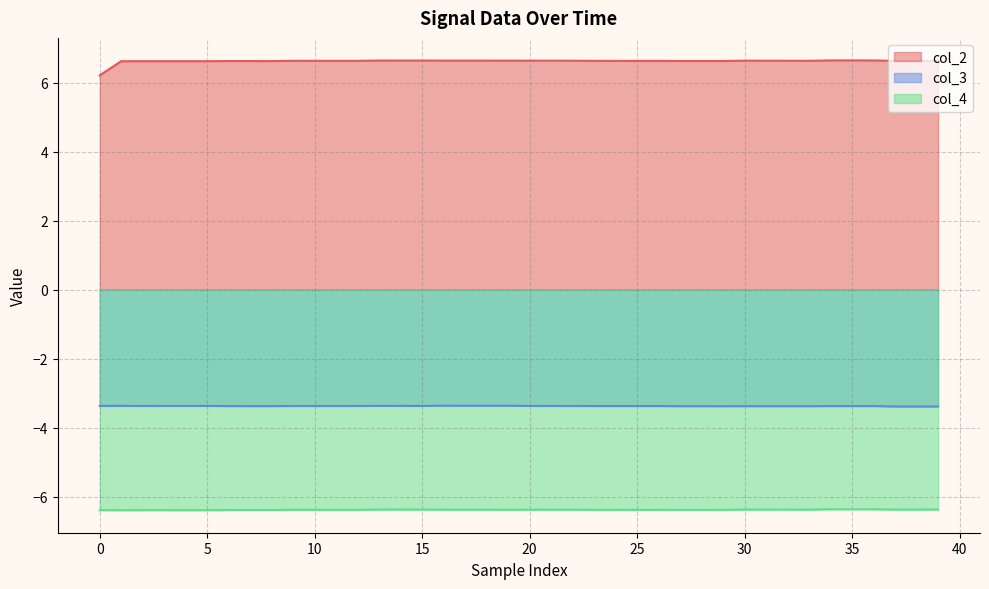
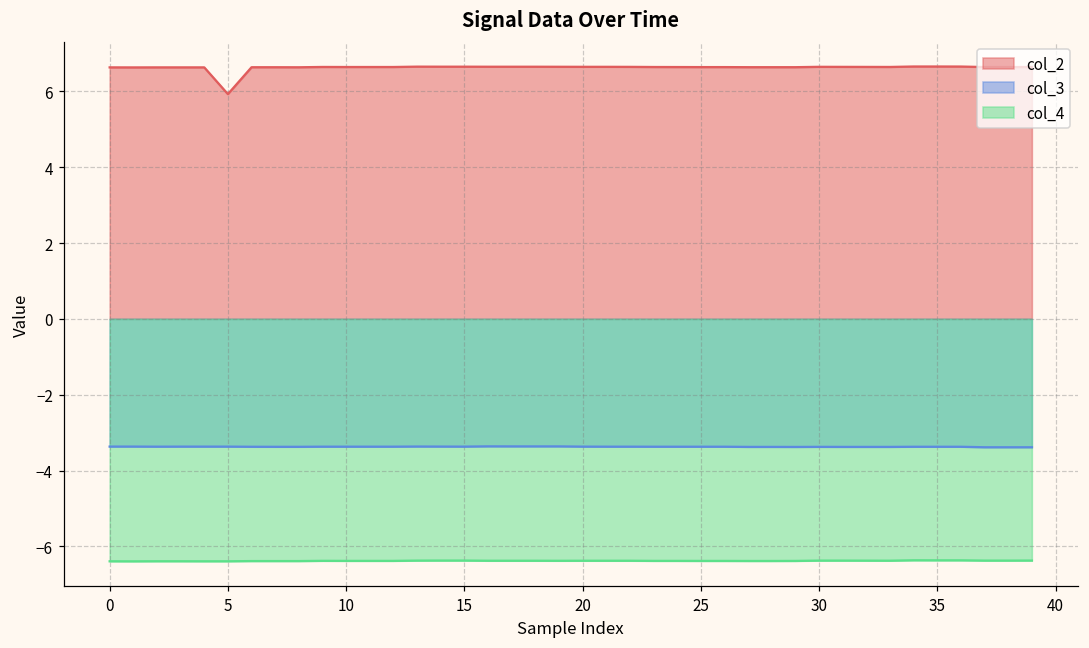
  {
    "col_2": {
-     "0": 6.2,
-     "5": 6.6,
+     "0": 6.6,
+     "5": 5.9,
      "10": 6.6,
      "15": 6.6,
      "20": 6.6,
      "25": 6.6,
      "30": 6.6,
      "35": 6.7
    }
  }
